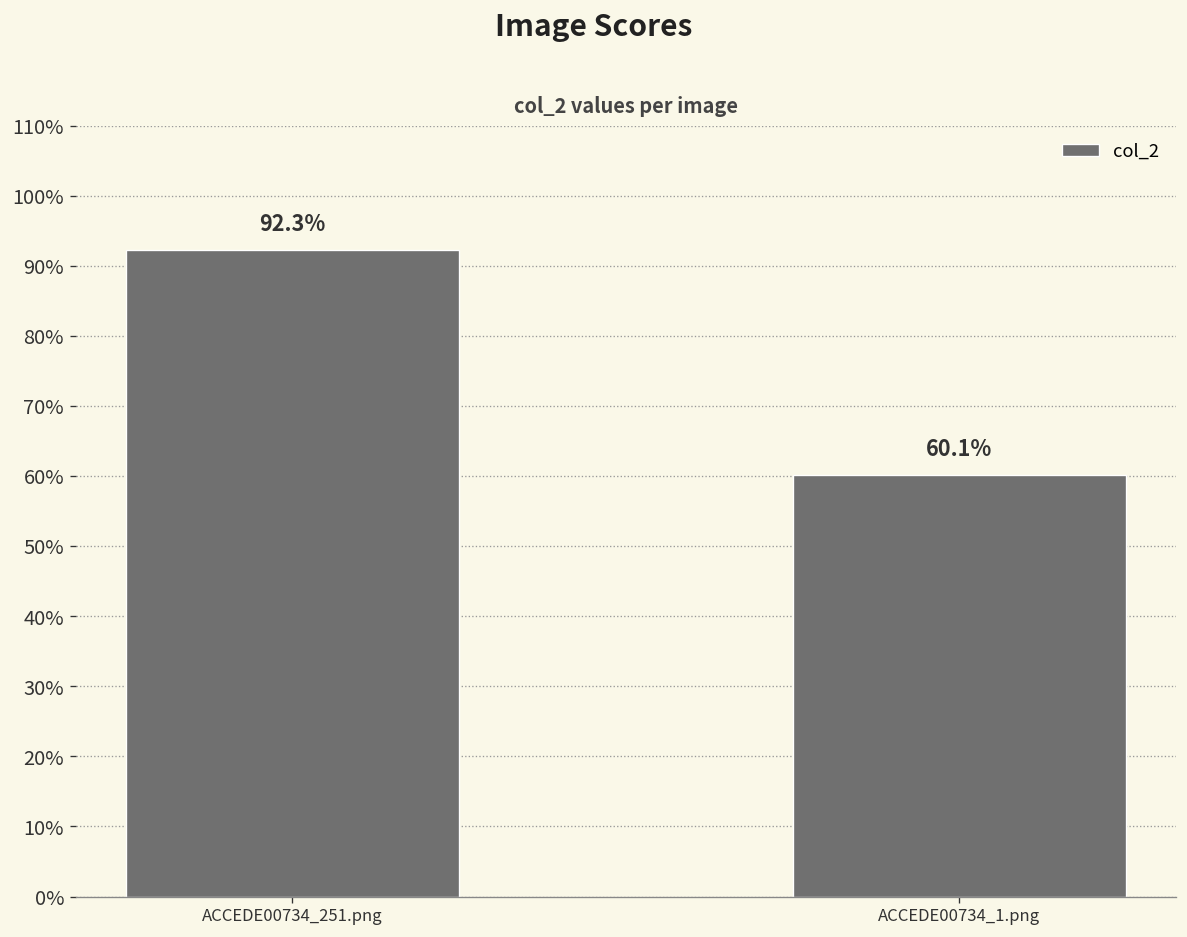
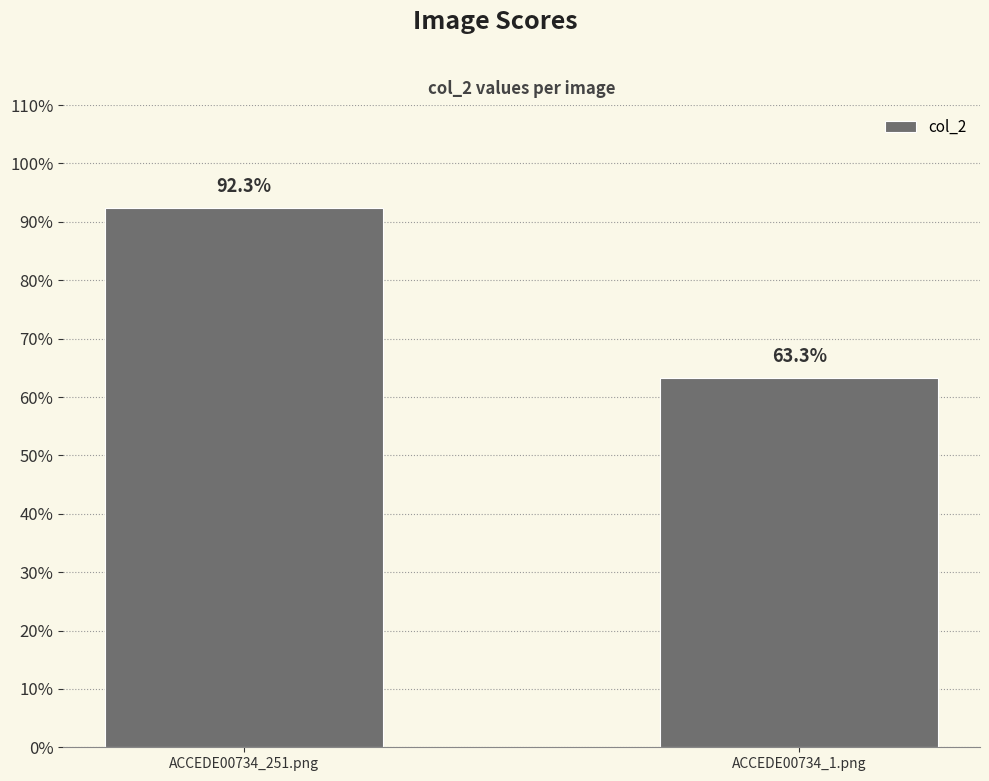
  {
    "ACCEDE00734_251.png": "92.3%",
-   "ACCEDE00734_1.png": "60.1%"
+   "ACCEDE00734_1.png": "63.3%"
  }
